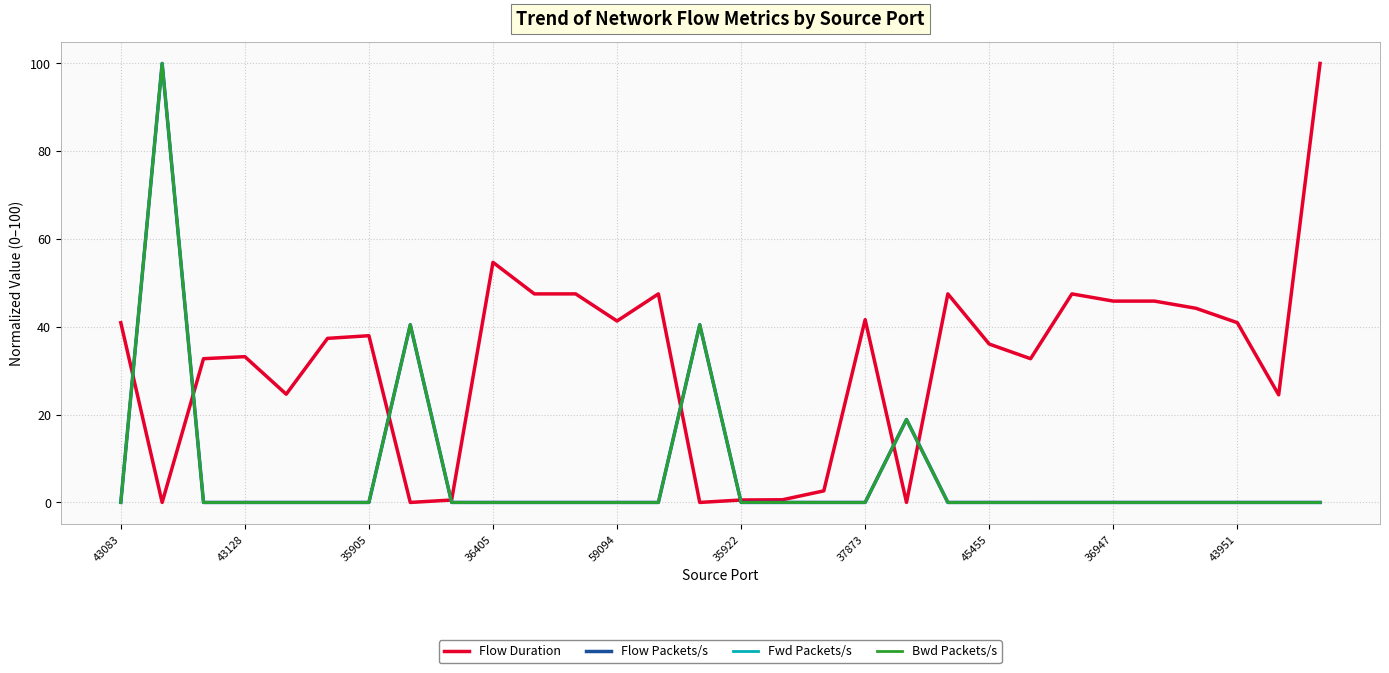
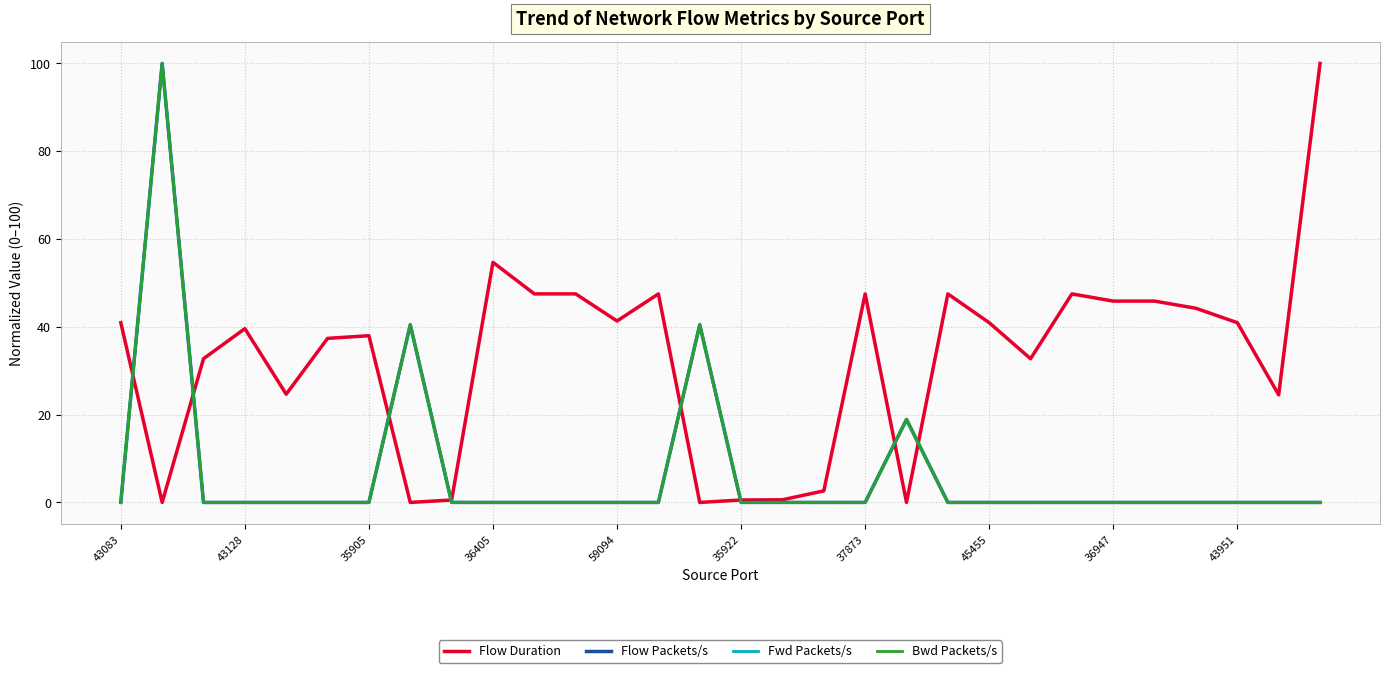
  {
    "Flow Duration": {
      "43083": 41,
-     "43128": 33,
+     "43128": 40,
      "35905": 38,
      "36405": 55,
      "59094": 41,
-     "37873": 42,
-     "45455": 36,
+     "37873": 48,
+     "45455": 41,
      "36947": 46,
      "43951": 41
    },
    "Bwd Packets/s": {
      "43083": 0,
      "43128": 0,
      "35905": 0,
      "36405": 0,
      "59094": 0,
      "37873": 0,
      "45455": 0,
      "36947": 0,
      "43951": 0
    }
  }
